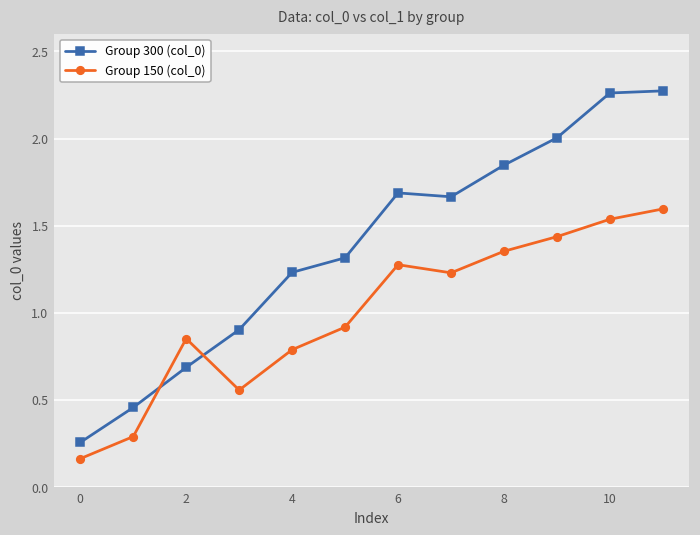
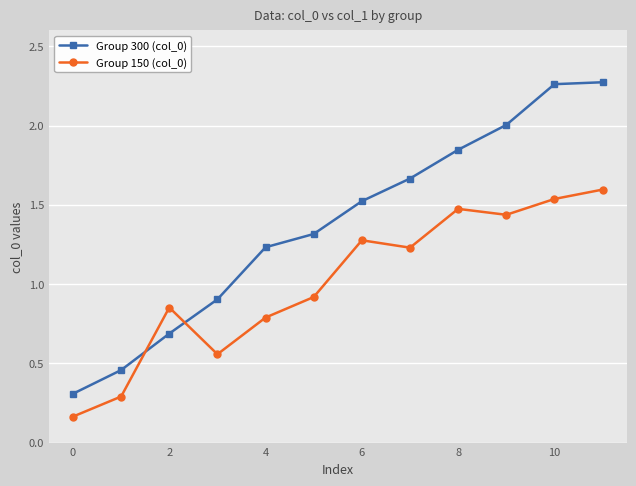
  {
    "Group 300 (col_0)": {
-     "0": 0.26,
+     "0": 0.31,
      "2": 0.69,
      "4": 1.23,
-     "6": 1.69,
+     "6": 1.52,
      "8": 1.85,
      "10": 2.26
    },
    "Group 150 (col_0)": {
      "0": 0.16,
      "2": 0.85,
      "4": 0.79,
      "6": 1.28,
-     "8": 1.35,
+     "8": 1.47,
      "10": 1.54
    }
  }
